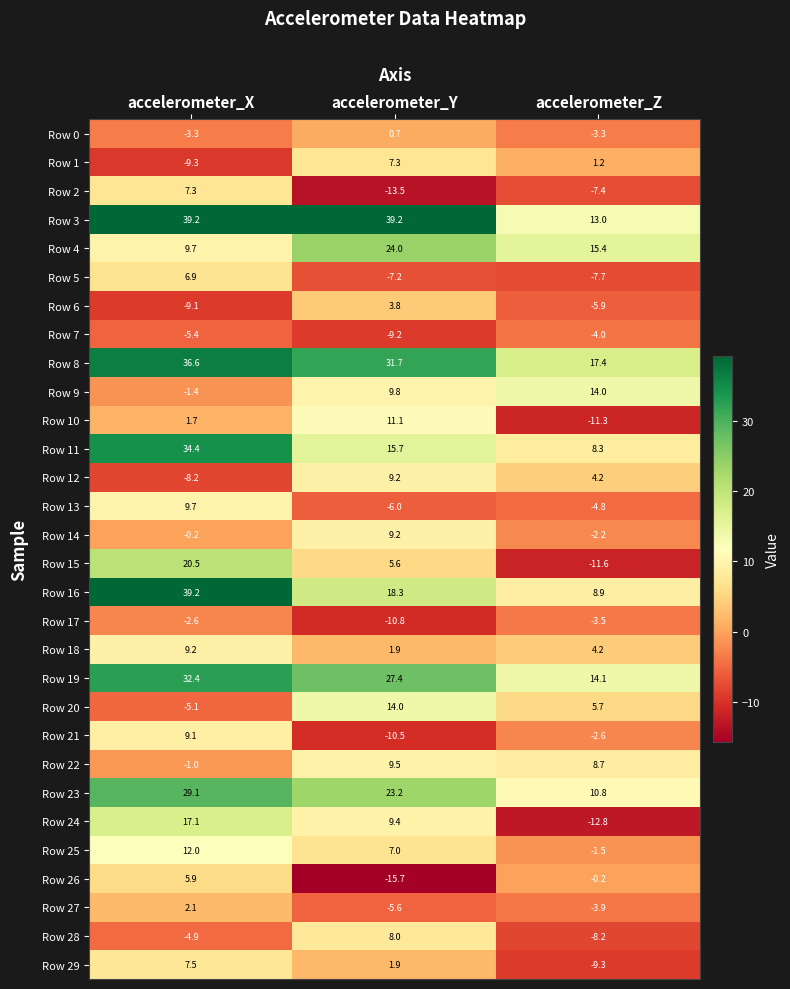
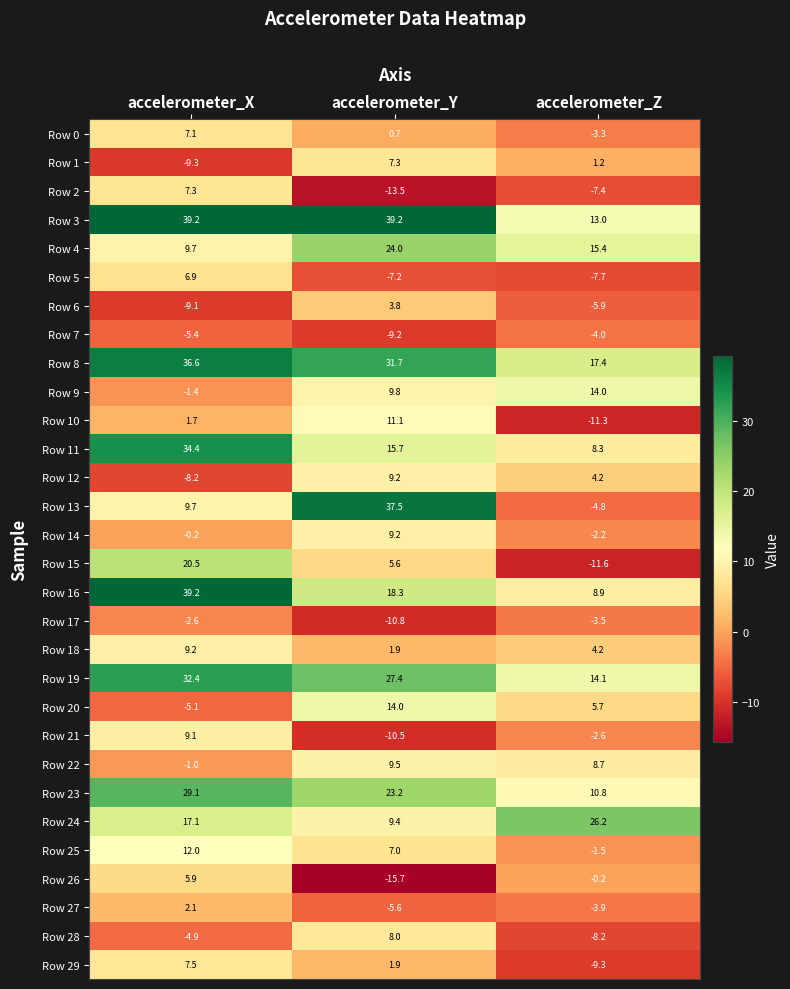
  {
    "Row 0": {
-     "accelerometer_X": -3.3,
+     "accelerometer_X": 7.1,
      "accelerometer_Y": 0.7,
      "accelerometer_Z": -3.3
    },
    "Row 1": {
      "accelerometer_X": -9.3,
      "accelerometer_Y": 7.3,
      "accelerometer_Z": 1.2
    },
    "Row 2": {
      "accelerometer_X": 7.3,
      "accelerometer_Y": -13.5,
      "accelerometer_Z": -7.4
    },
    "Row 3": {
      "accelerometer_X": 39.2,
      "accelerometer_Y": 39.2,
      "accelerometer_Z": 13.0
    },
    "Row 4": {
      "accelerometer_X": 9.7,
      "accelerometer_Y": 24.0,
      "accelerometer_Z": 15.4
    },
    "Row 5": {
      "accelerometer_X": 6.9,
      "accelerometer_Y": -7.2,
      "accelerometer_Z": -7.7
    },
    "Row 6": {
      "accelerometer_X": -9.1,
      "accelerometer_Y": 3.8,
      "accelerometer_Z": -5.9
    },
    "Row 7": {
      "accelerometer_X": -5.4,
      "accelerometer_Y": -9.2,
      "accelerometer_Z": -4.0
    },
    "Row 8": {
      "accelerometer_X": 36.6,
      "accelerometer_Y": 31.7,
      "accelerometer_Z": 17.4
    },
    "Row 9": {
      "accelerometer_X": -1.4,
      "accelerometer_Y": 9.8,
      "accelerometer_Z": 14.0
    },
    "Row 10": {
      "accelerometer_X": 1.7,
      "accelerometer_Y": 11.1,
      "accelerometer_Z": -11.3
    },
    "Row 11": {
      "accelerometer_X": 34.4,
      "accelerometer_Y": 15.7,
      "accelerometer_Z": 8.3
    },
    "Row 12": {
      "accelerometer_X": -8.2,
      "accelerometer_Y": 9.2,
      "accelerometer_Z": 4.2
    },
    "Row 13": {
      "accelerometer_X": 9.7,
-     "accelerometer_Y": -6.0,
+     "accelerometer_Y": 37.5,
      "accelerometer_Z": -4.8
    },
    "Row 14": {
      "accelerometer_X": -0.2,
      "accelerometer_Y": 9.2,
      "accelerometer_Z": -2.2
    },
    "Row 15": {
      "accelerometer_X": 20.5,
      "accelerometer_Y": 5.6,
      "accelerometer_Z": -11.6
    },
    "Row 16": {
      "accelerometer_X": 39.2,
      "accelerometer_Y": 18.3,
      "accelerometer_Z": 8.9
    },
    "Row 17": {
      "accelerometer_X": -2.6,
      "accelerometer_Y": -10.8,
      "accelerometer_Z": -3.5
    },
    "Row 18": {
      "accelerometer_X": 9.2,
      "accelerometer_Y": 1.9,
      "accelerometer_Z": 4.2
    },
    "Row 19": {
      "accelerometer_X": 32.4,
      "accelerometer_Y": 27.4,
      "accelerometer_Z": 14.1
    },
    "Row 20": {
      "accelerometer_X": -5.1,
      "accelerometer_Y": 14.0,
      "accelerometer_Z": 5.7
    },
    "Row 21": {
      "accelerometer_X": 9.1,
      "accelerometer_Y": -10.5,
      "accelerometer_Z": -2.6
    },
    "Row 22": {
      "accelerometer_X": -1.0,
      "accelerometer_Y": 9.5,
      "accelerometer_Z": 8.7
    },
    "Row 23": {
      "accelerometer_X": 29.1,
      "accelerometer_Y": 23.2,
      "accelerometer_Z": 10.8
    },
    "Row 24": {
      "accelerometer_X": 17.1,
      "accelerometer_Y": 9.4,
-     "accelerometer_Z": -12.8
+     "accelerometer_Z": 26.2
    },
    "Row 25": {
      "accelerometer_X": 12.0,
      "accelerometer_Y": 7.0,
      "accelerometer_Z": -1.5
    },
    "Row 26": {
      "accelerometer_X": 5.9,
      "accelerometer_Y": -15.7,
      "accelerometer_Z": -0.2
    },
    "Row 27": {
      "accelerometer_X": 2.1,
      "accelerometer_Y": -5.6,
      "accelerometer_Z": -3.9
    },
    "Row 28": {
      "accelerometer_X": -4.9,
      "accelerometer_Y": 8.0,
      "accelerometer_Z": -8.2
    },
    "Row 29": {
      "accelerometer_X": 7.5,
      "accelerometer_Y": 1.9,
      "accelerometer_Z": -9.3
    }
  }
